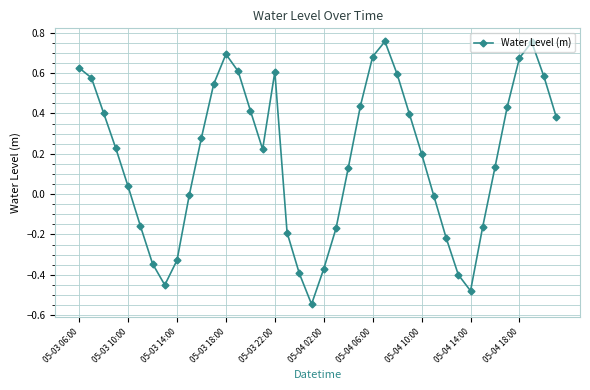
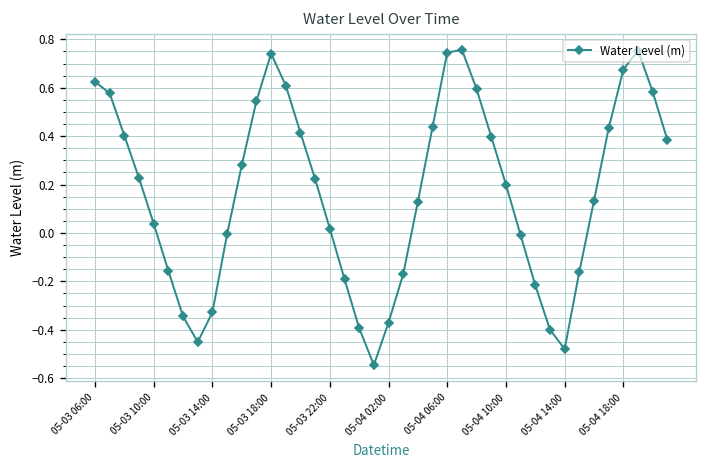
  {
    "05-03 06:00": 0.63,
    "05-03 10:00": 0.04,
    "05-03 14:00": -0.33,
-   "05-03 18:00": 0.69,
-   "05-03 22:00": 0.61,
+   "05-03 18:00": 0.74,
+   "05-03 22:00": 0.02,
    "05-04 02:00": -0.37,
-   "05-04 06:00": 0.68,
+   "05-04 06:00": 0.75,
    "05-04 10:00": 0.20,
    "05-04 14:00": -0.48,
    "05-04 18:00": 0.68
  }
